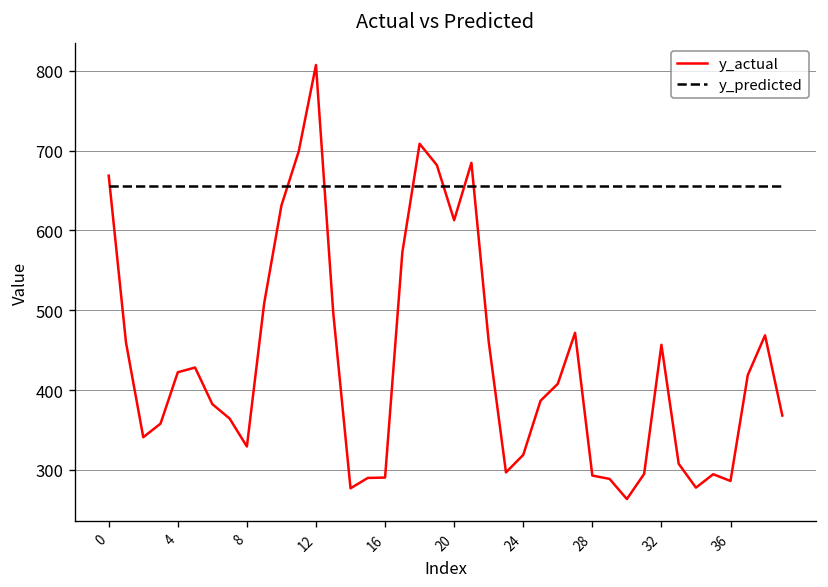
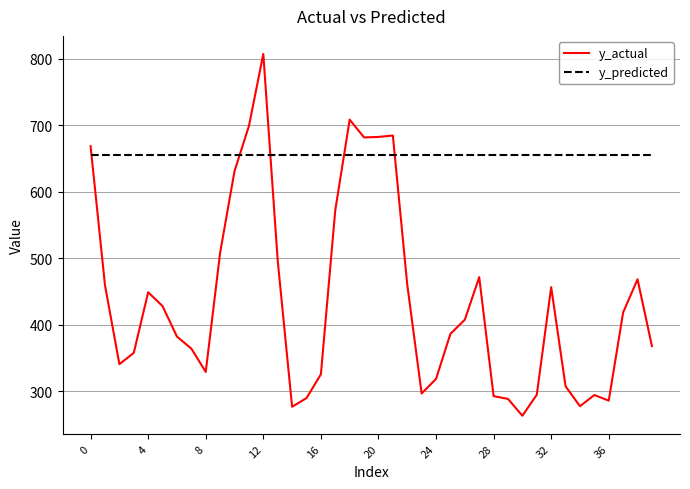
  {
    "y_actual": {
      "0": 670,
-     "4": 420,
+     "4": 450,
      "8": 330,
      "12": 810,
-     "16": 290,
-     "20": 610,
+     "16": 330,
+     "20": 680,
      "24": 320,
      "28": 290,
      "32": 460,
      "36": 290
    },
    "y_predicted": {
      "0": 660,
      "4": 660,
      "8": 660,
      "12": 660,
      "16": 660,
      "20": 660,
      "24": 660,
      "28": 660,
      "32": 660,
      "36": 660
    }
  }
